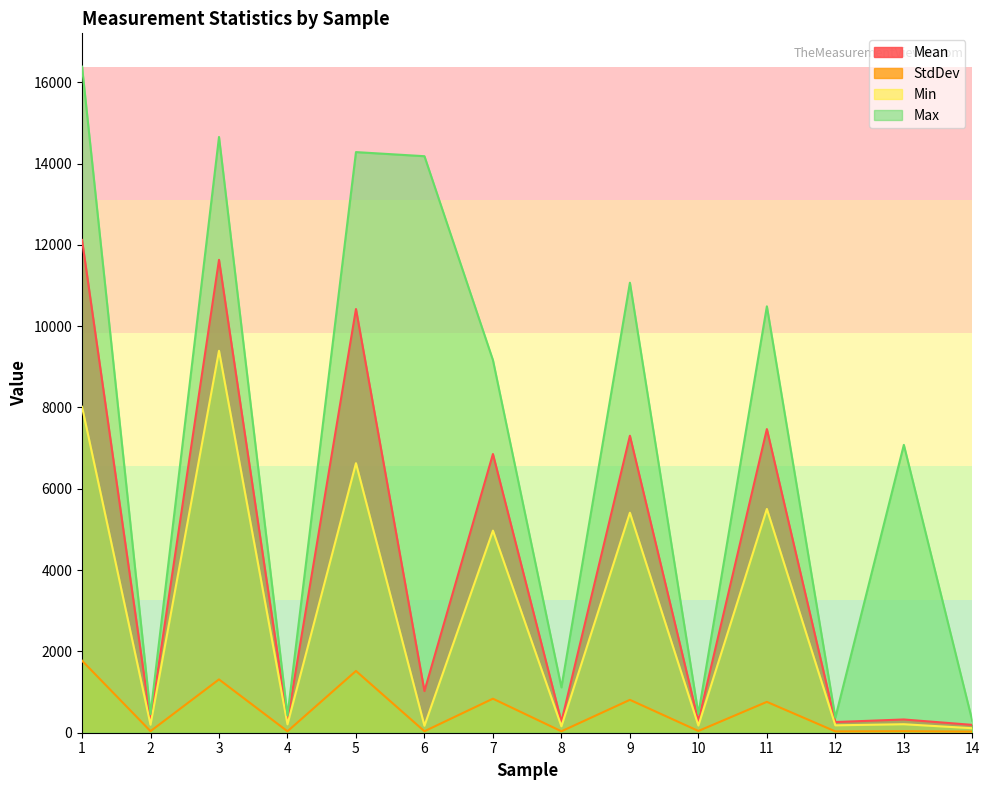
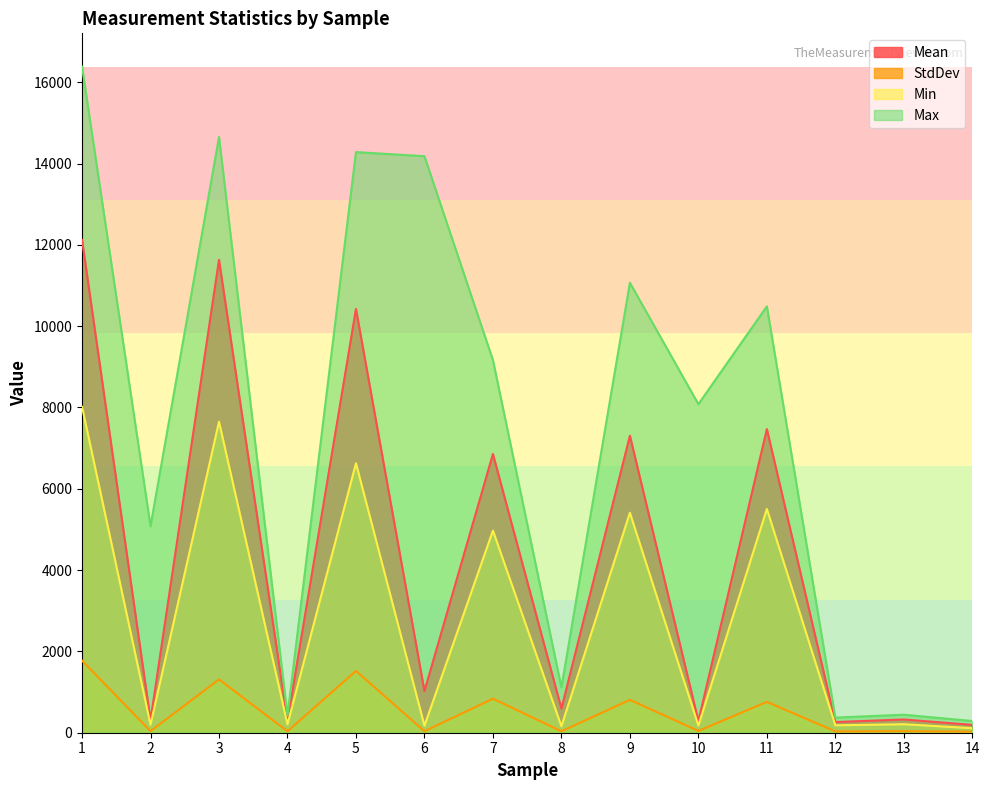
  {
    "Mean": {
      "1": 12100,
      "2": 300,
      "3": 11600,
      "4": 300,
      "5": 10400,
      "6": 1000,
      "7": 6900,
-     "8": 300,
+     "8": 600,
      "9": 7300,
      "10": 300,
      "11": 7500,
      "12": 300,
      "13": 300,
      "14": 200
    },
    "StdDev": {
      "1": 1800,
      "2": 0,
      "3": 1300,
      "4": 0,
      "5": 1500,
      "6": 0,
      "7": 800,
      "8": 0,
      "9": 800,
      "10": 0,
      "11": 800,
      "12": 0,
      "13": 0,
      "14": 0
    },
    "Min": {
      "1": 8000,
      "2": 200,
-     "3": 9400,
+     "3": 7700,
      "4": 200,
      "5": 6600,
      "6": 200,
      "7": 5000,
      "8": 200,
      "9": 5400,
      "10": 200,
      "11": 5500,
      "12": 200,
      "13": 200,
      "14": 100
    },
    "Max": {
      "1": 16400,
-     "2": 500,
+     "2": 5100,
      "3": 14700,
      "4": 400,
      "5": 14300,
      "6": 14200,
      "7": 9200,
      "8": 1100,
      "9": 11100,
-     "10": 500,
+     "10": 8100,
      "11": 10500,
      "12": 400,
-     "13": 7100,
+     "13": 400,
      "14": 300
    }
  }
